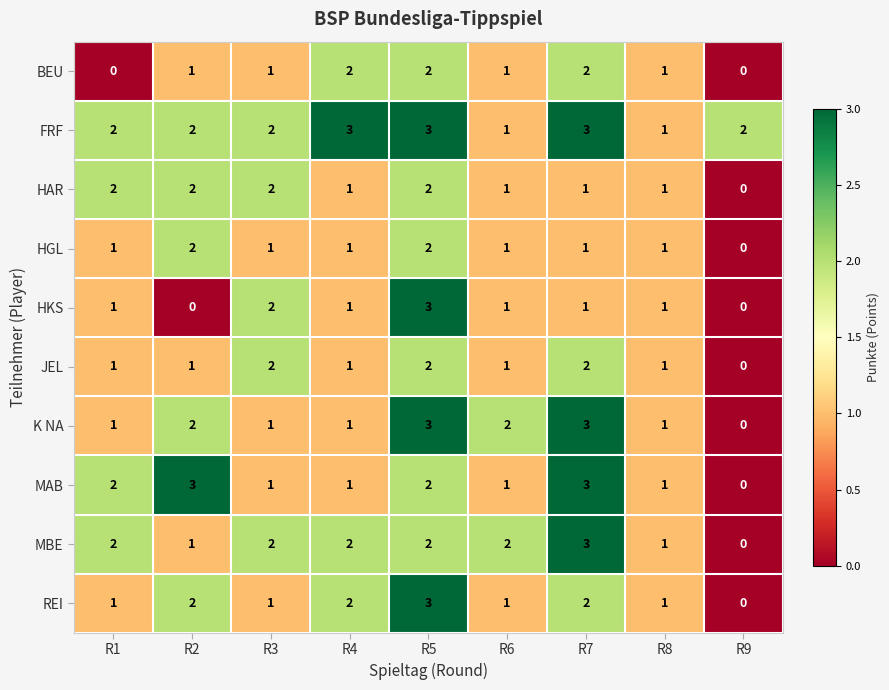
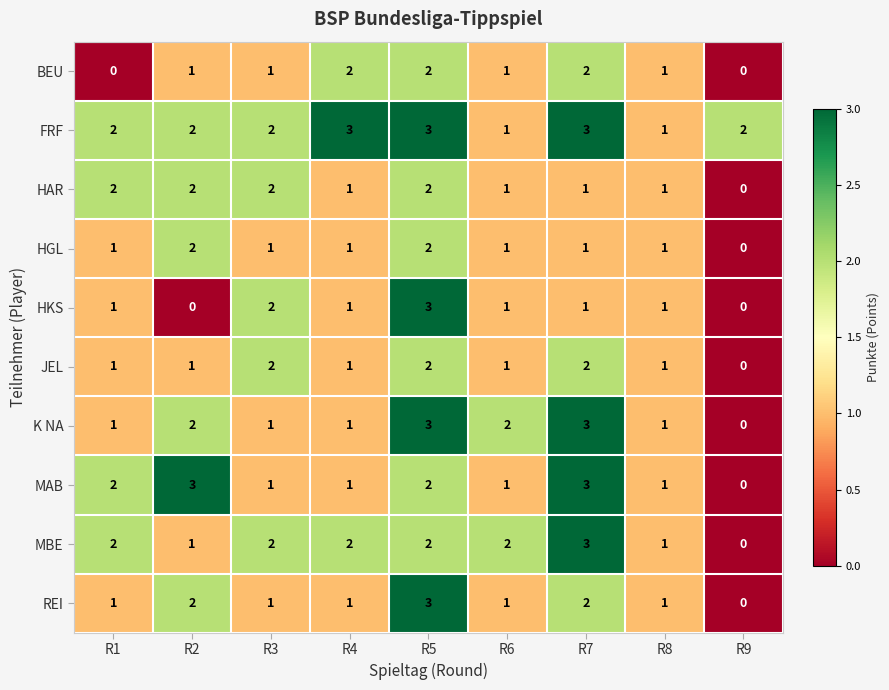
  {
    "BEU": {
      "R1": 0,
      "R2": 1,
      "R3": 1,
      "R4": 2,
      "R5": 2,
      "R6": 1,
      "R7": 2,
      "R8": 1,
      "R9": 0
    },
    "FRF": {
      "R1": 2,
      "R2": 2,
      "R3": 2,
      "R4": 3,
      "R5": 3,
      "R6": 1,
      "R7": 3,
      "R8": 1,
      "R9": 2
    },
    "HAR": {
      "R1": 2,
      "R2": 2,
      "R3": 2,
      "R4": 1,
      "R5": 2,
      "R6": 1,
      "R7": 1,
      "R8": 1,
      "R9": 0
    },
    "HGL": {
      "R1": 1,
      "R2": 2,
      "R3": 1,
      "R4": 1,
      "R5": 2,
      "R6": 1,
      "R7": 1,
      "R8": 1,
      "R9": 0
    },
    "HKS": {
      "R1": 1,
      "R2": 0,
      "R3": 2,
      "R4": 1,
      "R5": 3,
      "R6": 1,
      "R7": 1,
      "R8": 1,
      "R9": 0
    },
    "JEL": {
      "R1": 1,
      "R2": 1,
      "R3": 2,
      "R4": 1,
      "R5": 2,
      "R6": 1,
      "R7": 2,
      "R8": 1,
      "R9": 0
    },
    "K NA": {
      "R1": 1,
      "R2": 2,
      "R3": 1,
      "R4": 1,
      "R5": 3,
      "R6": 2,
      "R7": 3,
      "R8": 1,
      "R9": 0
    },
    "MAB": {
      "R1": 2,
      "R2": 3,
      "R3": 1,
      "R4": 1,
      "R5": 2,
      "R6": 1,
      "R7": 3,
      "R8": 1,
      "R9": 0
    },
    "MBE": {
      "R1": 2,
      "R2": 1,
      "R3": 2,
      "R4": 2,
      "R5": 2,
      "R6": 2,
      "R7": 3,
      "R8": 1,
      "R9": 0
    },
    "REI": {
      "R1": 1,
      "R2": 2,
      "R3": 1,
-     "R4": 2,
+     "R4": 1,
      "R5": 3,
      "R6": 1,
      "R7": 2,
      "R8": 1,
      "R9": 0
    }
  }
